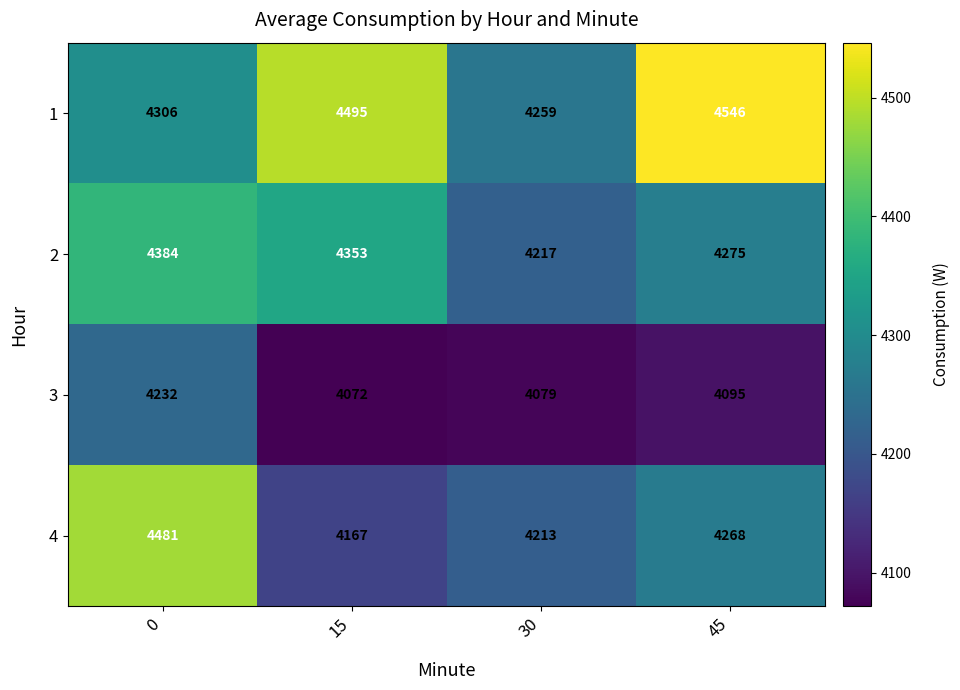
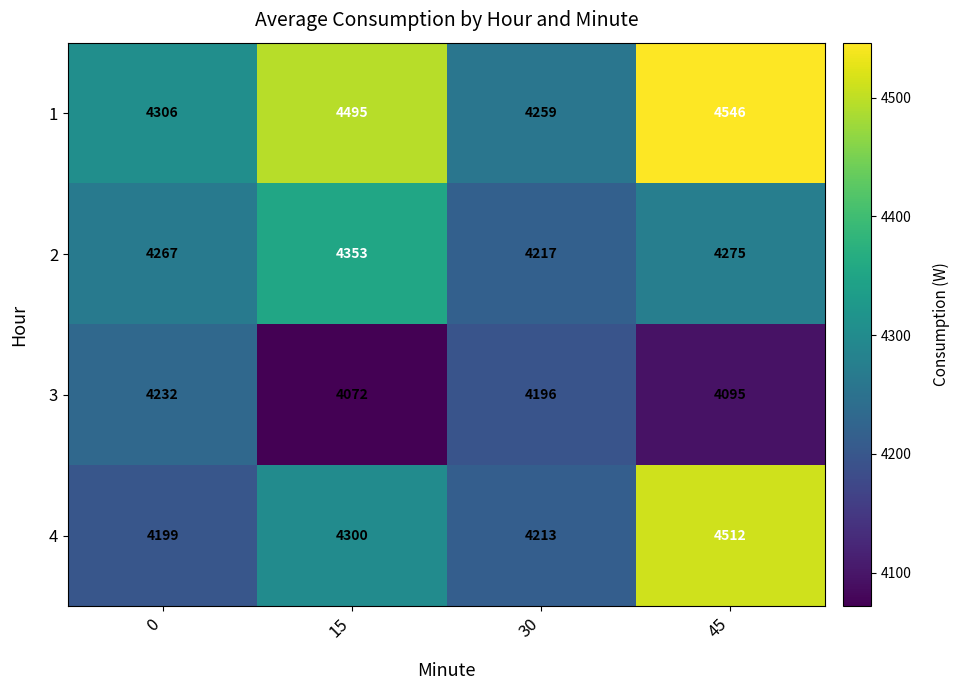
  {
    "1": {
      "0": 4306,
      "15": 4495,
      "30": 4259,
      "45": 4546
    },
    "2": {
-     "0": 4384,
+     "0": 4267,
      "15": 4353,
      "30": 4217,
      "45": 4275
    },
    "3": {
      "0": 4232,
      "15": 4072,
-     "30": 4079,
+     "30": 4196,
      "45": 4095
    },
    "4": {
-     "0": 4481,
-     "15": 4167,
+     "0": 4199,
+     "15": 4300,
      "30": 4213,
-     "45": 4268
+     "45": 4512
    }
  }
